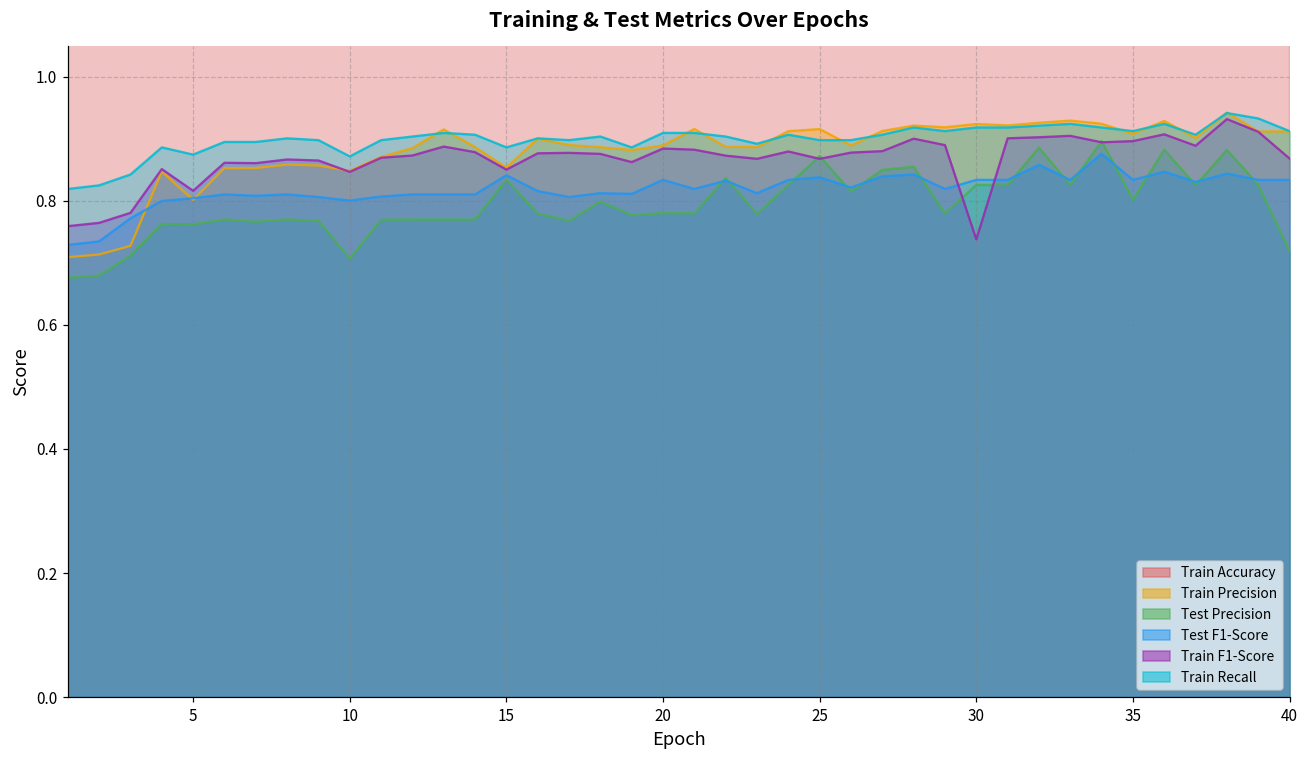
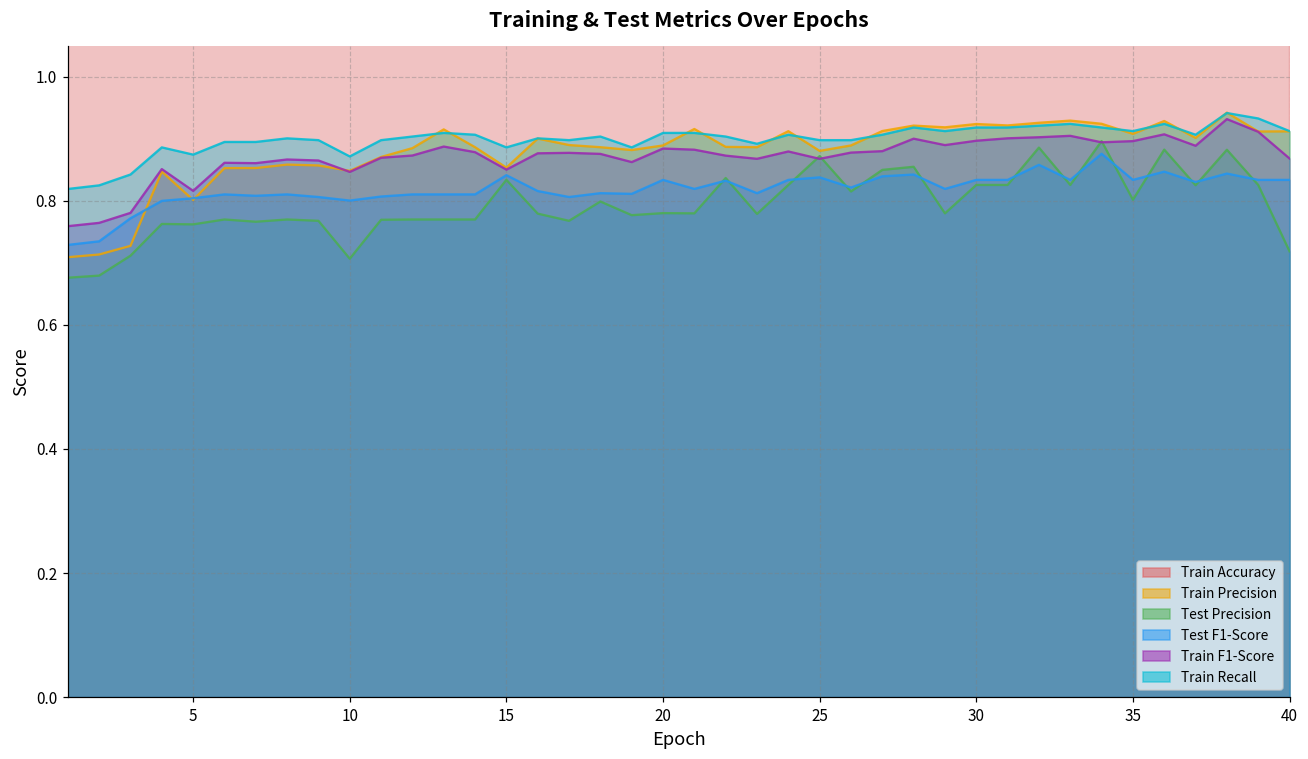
  {
    "Train Precision": {
      "20": 0.89,
-     "25": 0.92,
+     "25": 0.88,
      "30": 0.92
    },
    "Test Precision": {
      "5": 0.76,
      "10": 0.71,
      "15": 0.83,
      "20": 0.78,
      "30": 0.83,
      "35": 0.80,
      "40": 0.72
    },
    "Train F1-Score": {
      "5": 0.82,
      "20": 0.88,
-     "30": 0.74,
+     "30": 0.90,
      "35": 0.90,
      "40": 0.87
    }
  }
